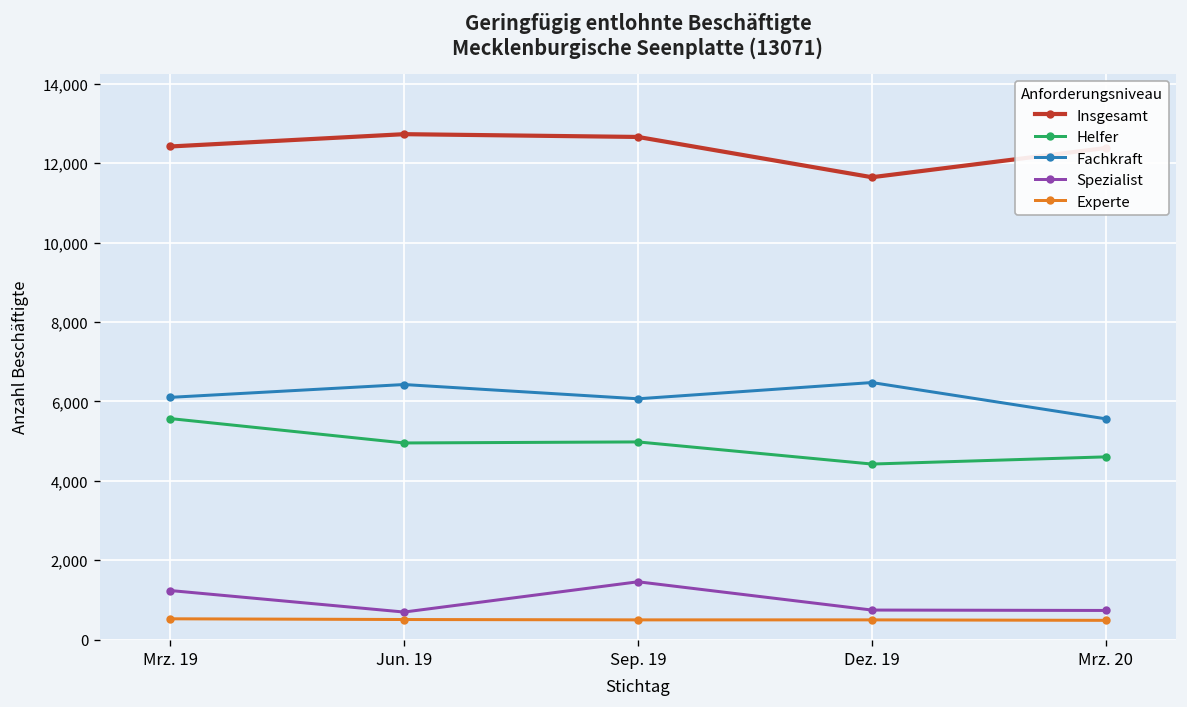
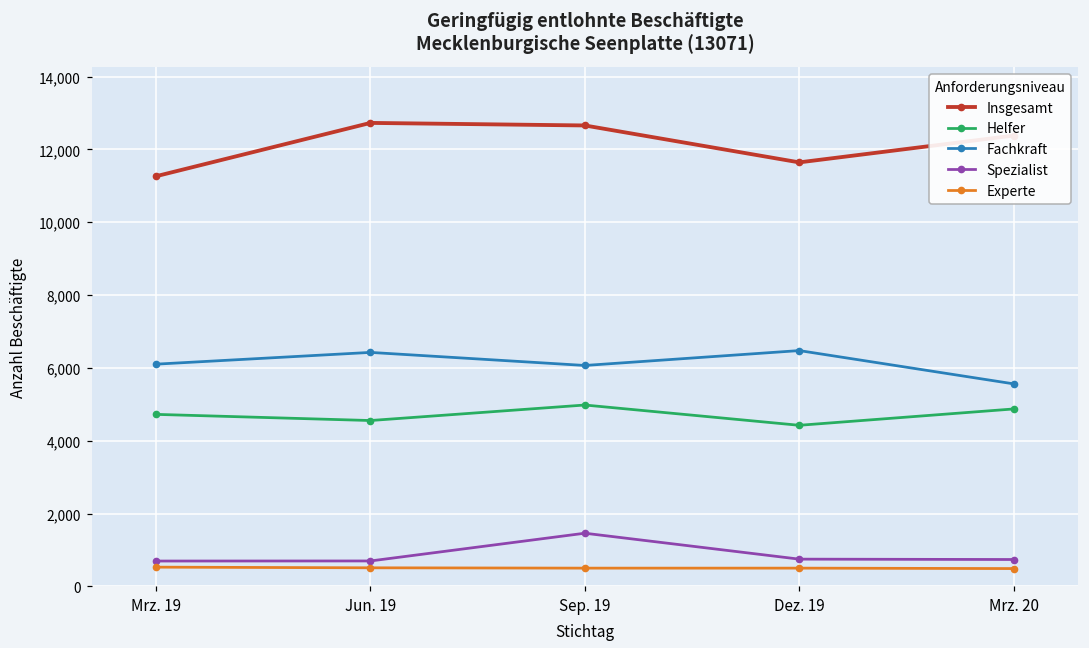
  {
    "Insgesamt": {
-     "Mrz. 19": "12,400",
+     "Mrz. 19": "11,300",
      "Jun. 19": "12,700",
      "Sep. 19": "12,700",
      "Dez. 19": "11,600"
    },
    "Helfer": {
-     "Mrz. 19": "5,600",
-     "Jun. 19": "5,000",
+     "Mrz. 19": "4,700",
+     "Jun. 19": "4,600",
      "Sep. 19": "5,000",
      "Dez. 19": "4,400",
-     "Mrz. 20": "4,600"
+     "Mrz. 20": "4,900"
    },
    "Fachkraft": {
      "Mrz. 19": "6,100",
      "Jun. 19": "6,400",
      "Sep. 19": "6,100",
      "Dez. 19": "6,500",
      "Mrz. 20": "5,600"
    },
    "Spezialist": {
-     "Mrz. 19": "1,200",
+     "Mrz. 19": "700",
      "Jun. 19": "700",
      "Sep. 19": "1,500",
      "Dez. 19": "700",
      "Mrz. 20": "700"
    },
    "Experte": {
      "Mrz. 19": "500",
      "Jun. 19": "500",
      "Sep. 19": "500",
      "Dez. 19": "500",
      "Mrz. 20": "500"
    }
  }
